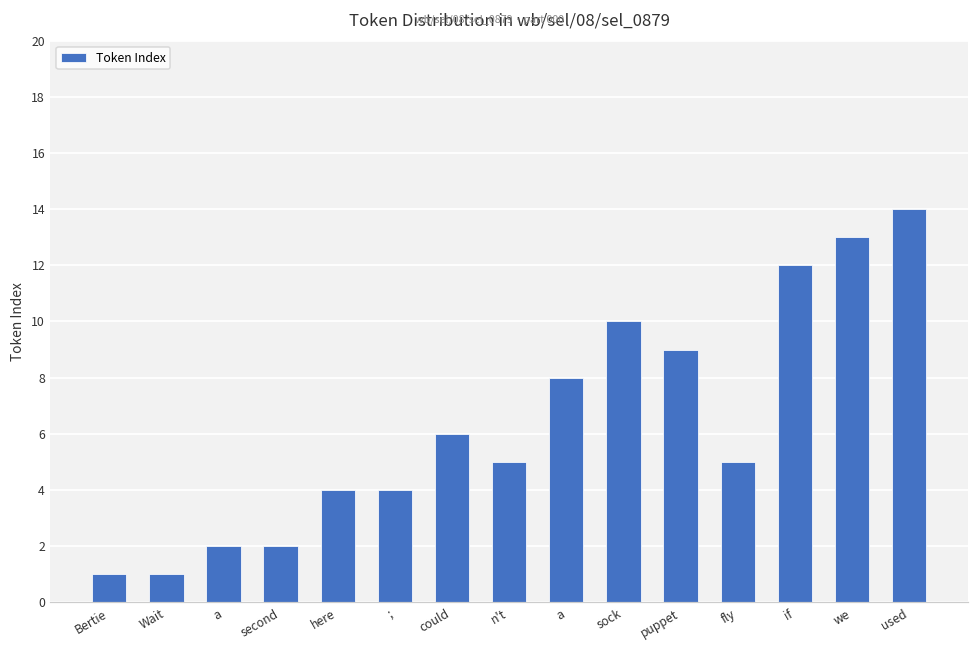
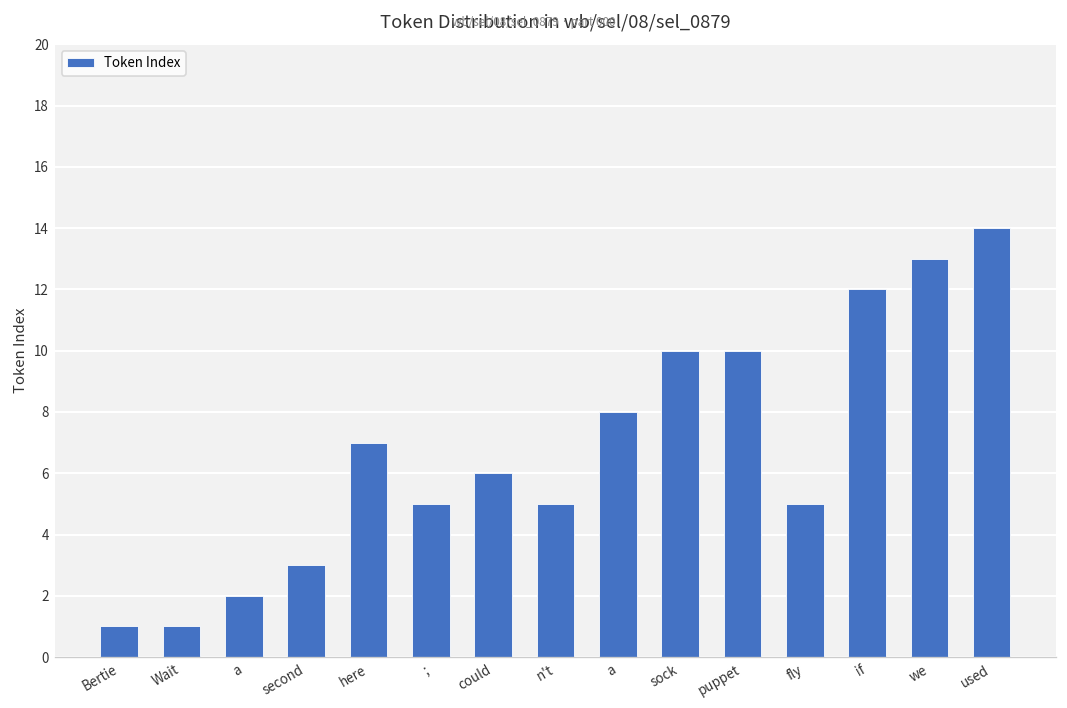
  {
    "Bertie": 1,
    "Wait": 1,
-   "second": 2,
-   "here": 4,
-   ";": 4,
+   "second": 3,
+   "here": 7,
+   ";": 5,
    "could": 6,
    "n't": 5,
    "sock": 10,
-   "puppet": 9,
+   "puppet": 10,
    "fly": 5,
    "if": 12,
    "we": 13,
    "used": 14
  }
